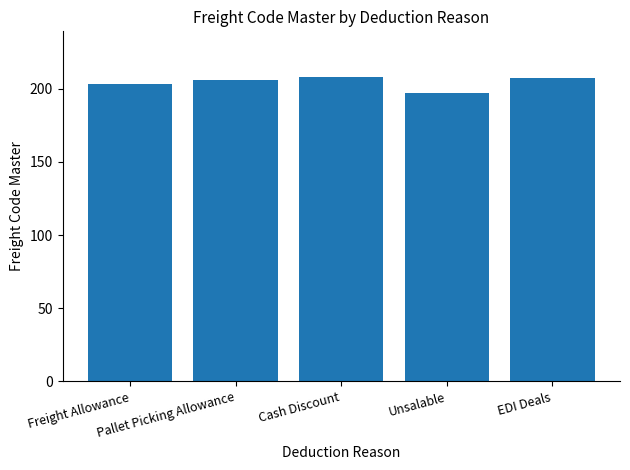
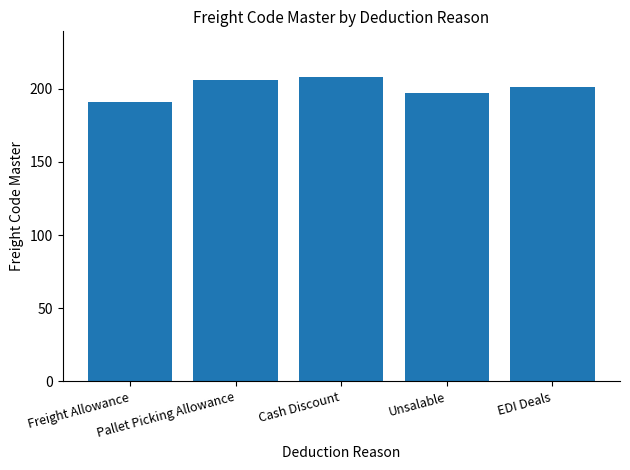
  {
-   "Freight Allowance": 203,
+   "Freight Allowance": 191,
    "Pallet Picking Allowance": 206,
    "Cash Discount": 208,
    "Unsalable": 197,
-   "EDI Deals": 207
+   "EDI Deals": 201
  }
